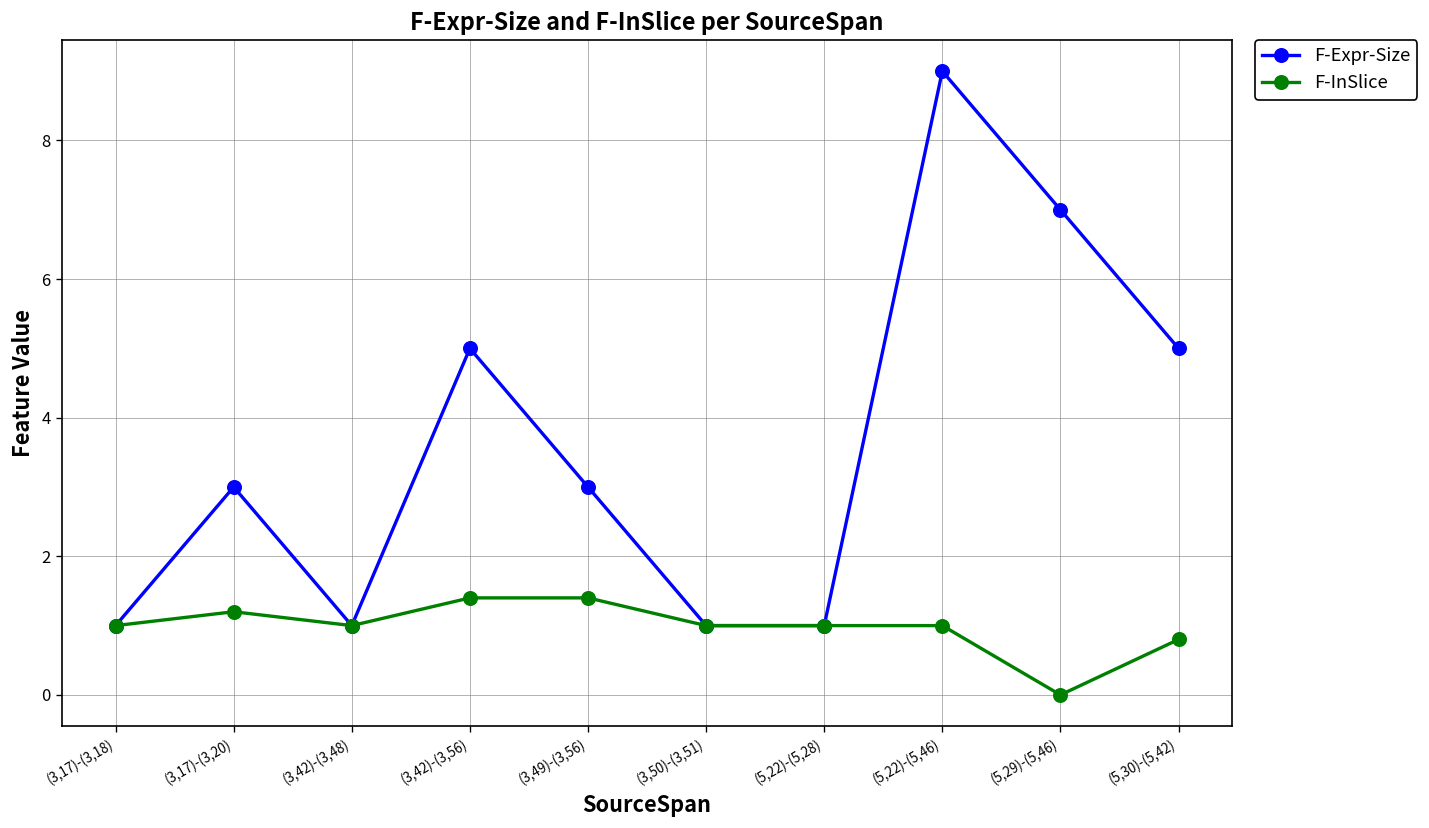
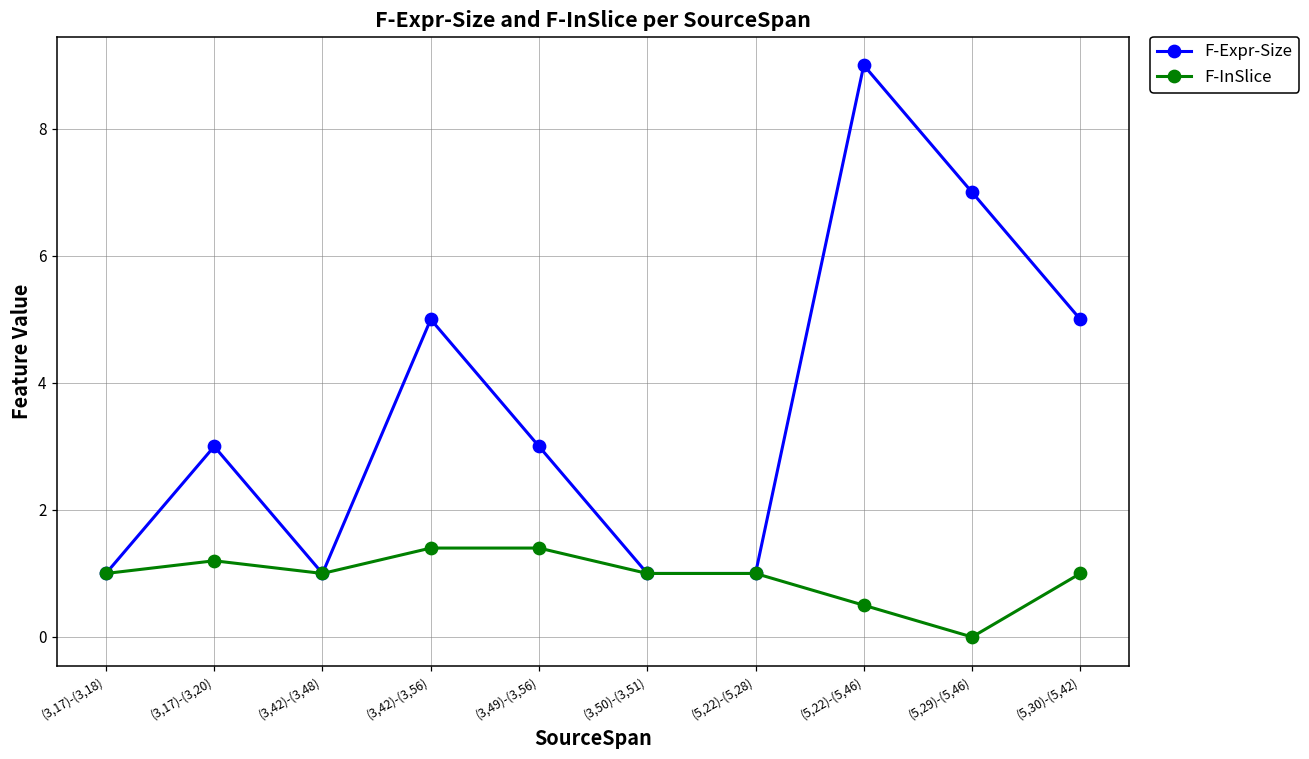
  {
    "F-Expr-Size": {
      "(3,17)-(3,20)": 3.0,
      "(3,42)-(3,56)": 5.0,
      "(3,49)-(3,56)": 3.0,
      "(5,22)-(5,46)": 9.0,
      "(5,29)-(5,46)": 7.0,
      "(5,30)-(5,42)": 5.0
    },
    "F-InSlice": {
      "(3,17)-(3,20)": 1.2,
      "(3,42)-(3,56)": 1.4,
      "(3,49)-(3,56)": 1.4,
-     "(5,22)-(5,46)": 1.0,
+     "(5,22)-(5,46)": 0.5,
      "(5,29)-(5,46)": 0.0,
-     "(5,30)-(5,42)": 0.8
+     "(5,30)-(5,42)": 1.0
    }
  }
